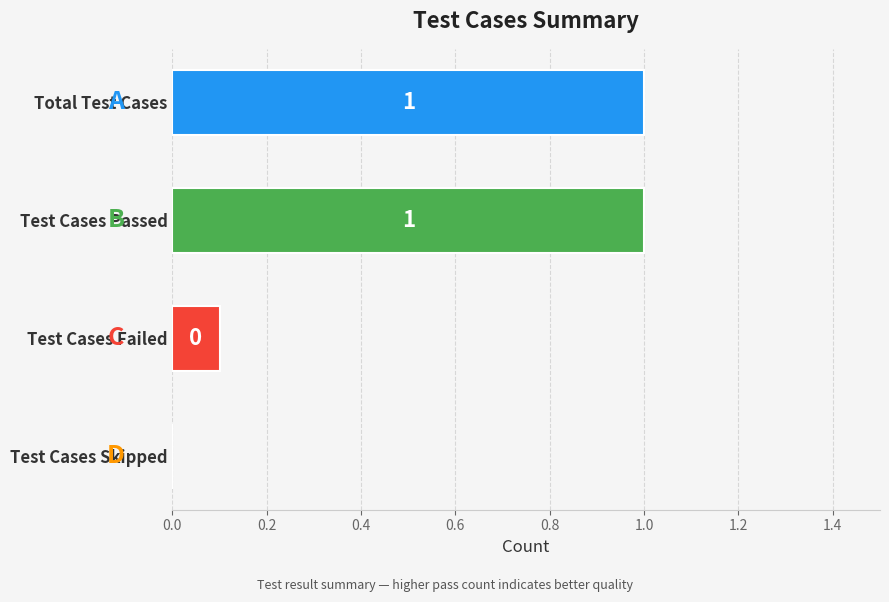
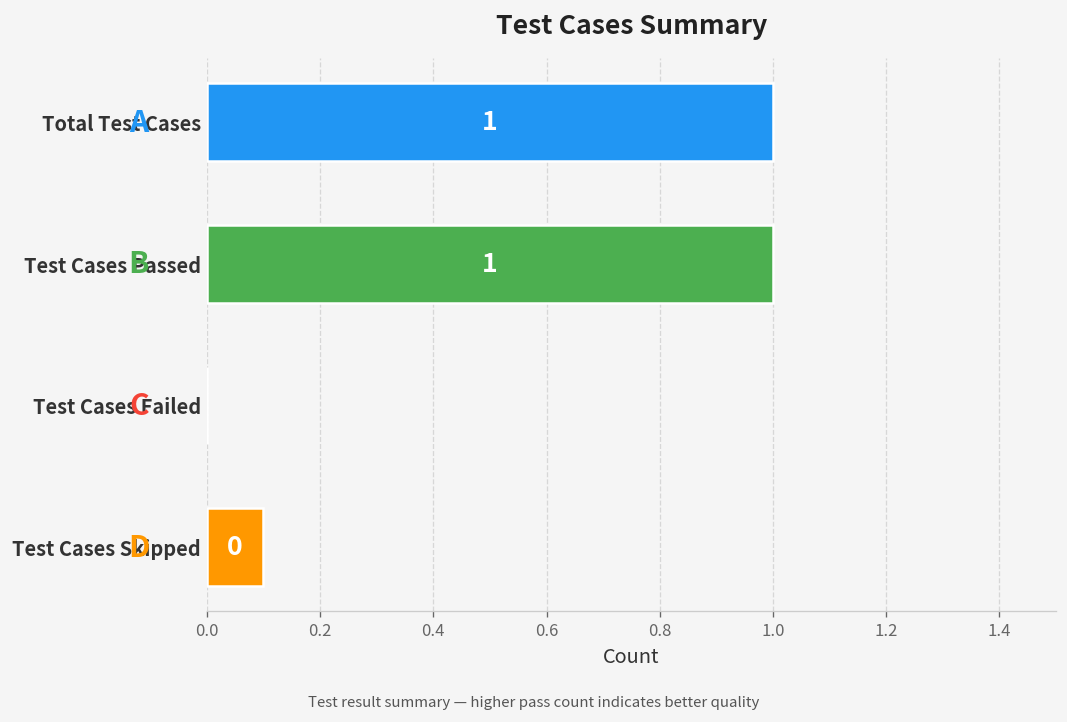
  {
-   "Test Cases Failed": 0.1,
-   "Test Cases Skipped": 0.0
+   "Test Cases Failed": 0.0,
+   "Test Cases Skipped": 0.1
  }
